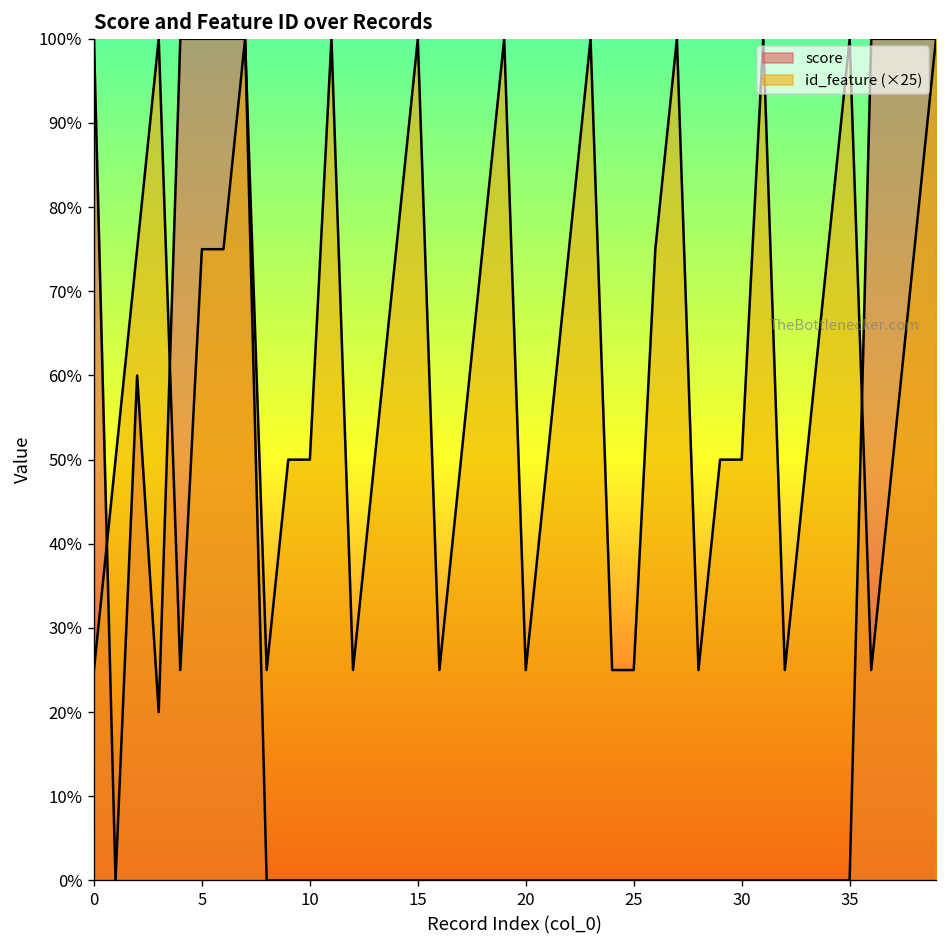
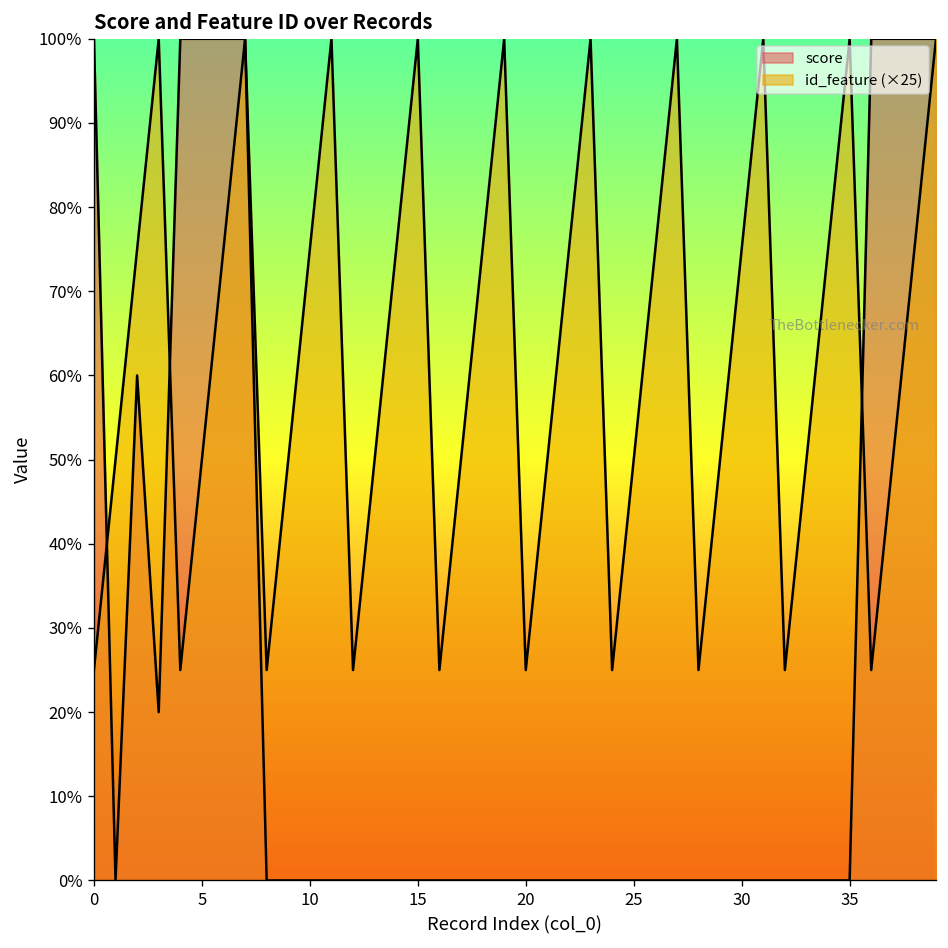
  {
    "score": {
      "0": "100%",
      "5": "100%",
      "10": "0%",
      "15": "0%",
      "20": "0%",
      "25": "0%",
      "30": "0%",
      "35": "0%"
    },
    "id_feature (×25)": {
      "0": "25%",
-     "5": "75%",
-     "10": "50%",
+     "5": "50%",
+     "10": "75%",
      "15": "100%",
      "20": "25%",
-     "25": "25%",
-     "30": "50%",
+     "25": "50%",
+     "30": "75%",
      "35": "100%"
    }
  }
